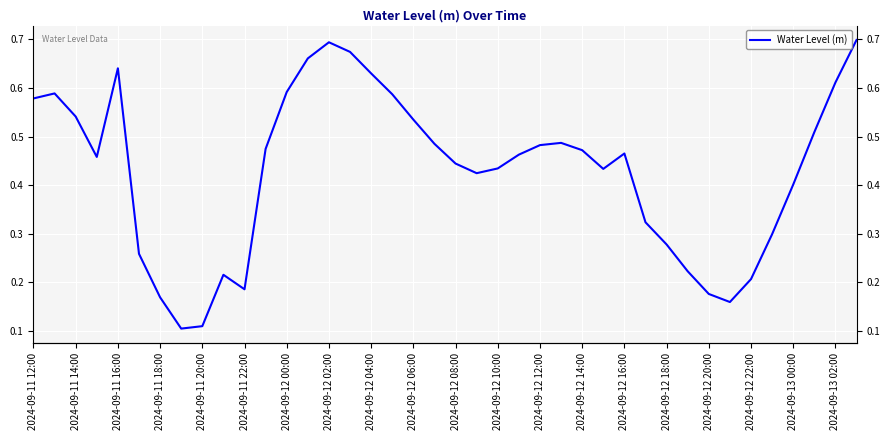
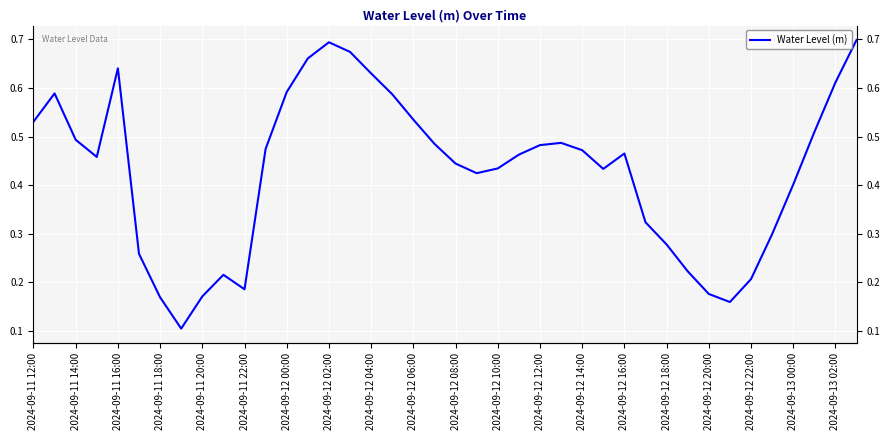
  {
-   "2024-09-11 12:00": 0.58,
-   "2024-09-11 14:00": 0.54,
+   "2024-09-11 12:00": 0.53,
+   "2024-09-11 14:00": 0.49,
    "2024-09-11 16:00": 0.64,
    "2024-09-11 18:00": 0.17,
-   "2024-09-11 20:00": 0.11,
+   "2024-09-11 20:00": 0.17,
    "2024-09-11 22:00": 0.19,
    "2024-09-12 00:00": 0.59,
    "2024-09-12 02:00": 0.69,
    "2024-09-12 04:00": 0.63,
    "2024-09-12 06:00": 0.53,
    "2024-09-12 08:00": 0.44,
    "2024-09-12 10:00": 0.43,
    "2024-09-12 12:00": 0.48,
    "2024-09-12 14:00": 0.47,
    "2024-09-12 16:00": 0.47,
    "2024-09-12 18:00": 0.28,
    "2024-09-12 20:00": 0.18,
    "2024-09-12 22:00": 0.21,
    "2024-09-13 00:00": 0.40,
    "2024-09-13 02:00": 0.61
  }
